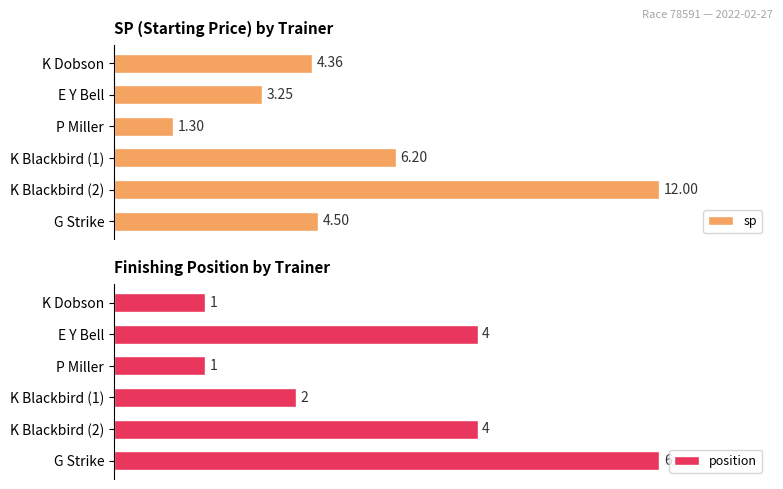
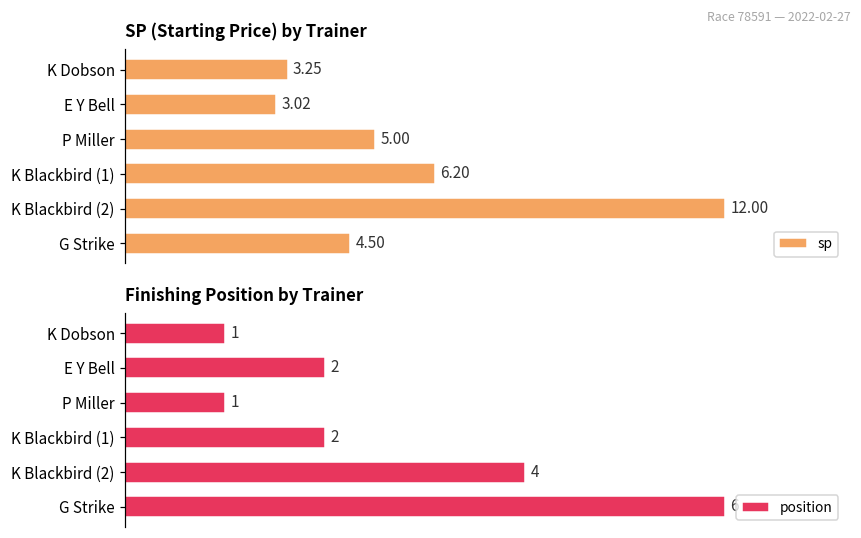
  {
    "SP (Starting Price) by Trainer": {
-     "K Dobson": 4.36,
-     "E Y Bell": 3.25,
-     "P Miller": 1.30,
+     "K Dobson": 3.25,
+     "E Y Bell": 3.02,
+     "P Miller": 5.00,
      "K Blackbird (1)": 6.20,
      "K Blackbird (2)": 12.00,
      "G Strike": 4.50
    },
    "Finishing Position by Trainer": {
      "K Dobson": 1,
-     "E Y Bell": 4,
+     "E Y Bell": 2,
      "P Miller": 1,
      "K Blackbird (1)": 2,
      "K Blackbird (2)": 4
    }
  }
